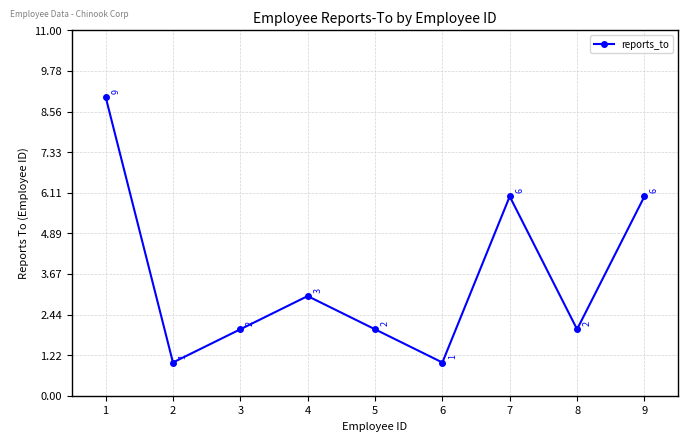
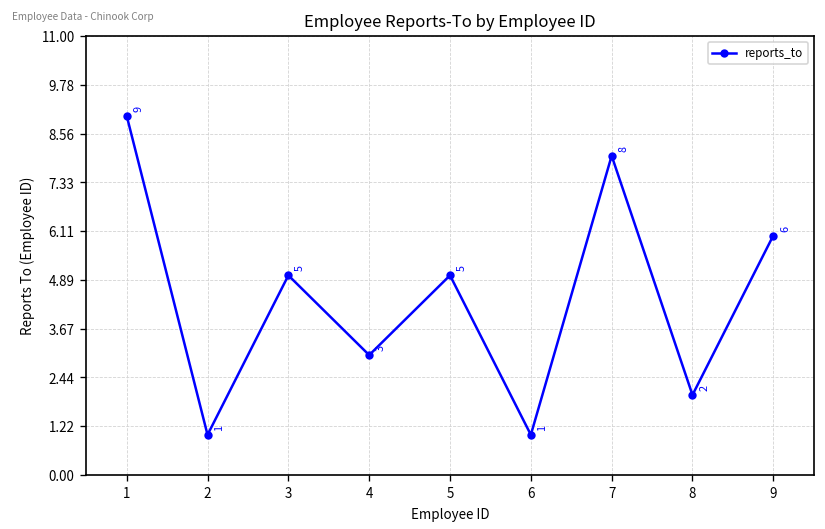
  {
    "1": 9,
    "2": 1,
-   "3": 2,
+   "3": 5,
    "4": 3,
-   "5": 2,
+   "5": 5,
    "6": 1,
-   "7": 6,
+   "7": 8,
    "8": 2,
    "9": 6
  }
